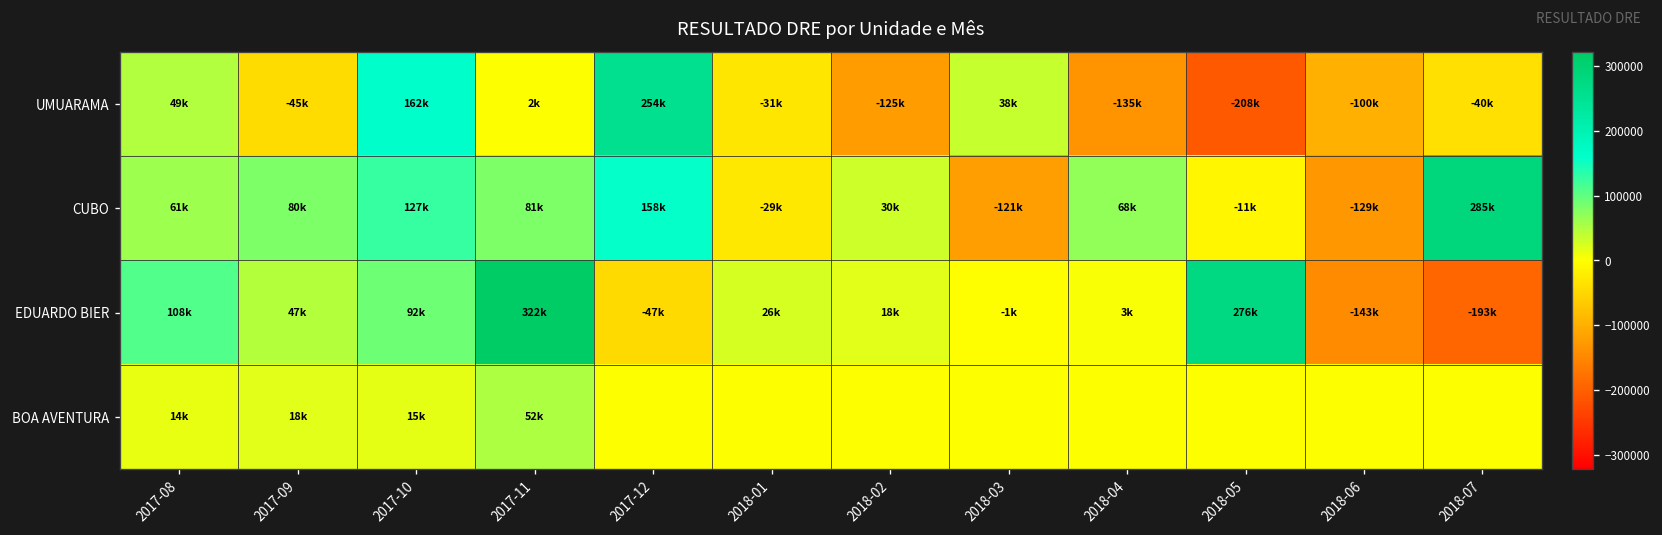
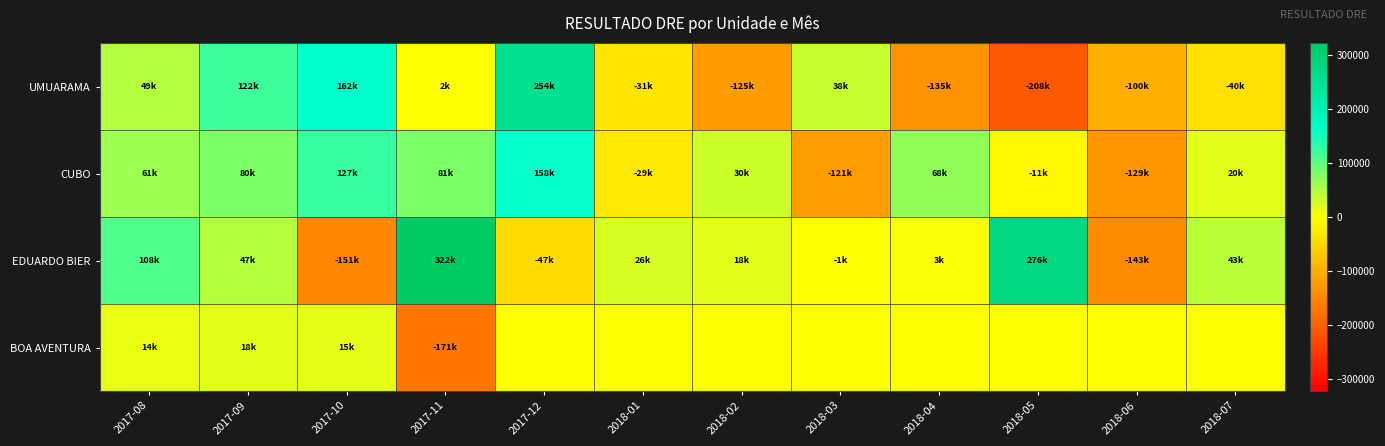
  {
    "UMUARAMA": {
      "2017-08": "49k",
-     "2017-09": "-45k",
+     "2017-09": "122k",
      "2017-10": "162k",
      "2017-11": "2k",
      "2017-12": "254k",
      "2018-01": "-31k",
      "2018-02": "-125k",
      "2018-03": "38k",
      "2018-04": "-135k",
      "2018-05": "-208k",
      "2018-06": "-100k",
      "2018-07": "-40k"
    },
    "CUBO": {
      "2017-08": "61k",
      "2017-09": "80k",
      "2017-10": "127k",
      "2017-11": "81k",
      "2017-12": "158k",
      "2018-01": "-29k",
      "2018-02": "30k",
      "2018-03": "-121k",
      "2018-04": "68k",
      "2018-05": "-11k",
      "2018-06": "-129k",
-     "2018-07": "285k"
+     "2018-07": "20k"
    },
    "EDUARDO BIER": {
      "2017-08": "108k",
      "2017-09": "47k",
-     "2017-10": "92k",
+     "2017-10": "-151k",
      "2017-11": "322k",
      "2017-12": "-47k",
      "2018-01": "26k",
      "2018-02": "18k",
      "2018-03": "-1k",
      "2018-04": "3k",
      "2018-05": "276k",
      "2018-06": "-143k",
-     "2018-07": "-193k"
+     "2018-07": "43k"
    },
    "BOA AVENTURA": {
      "2017-08": "14k",
      "2017-09": "18k",
      "2017-10": "15k",
-     "2017-11": "52k"
+     "2017-11": "-171k"
    }
  }
